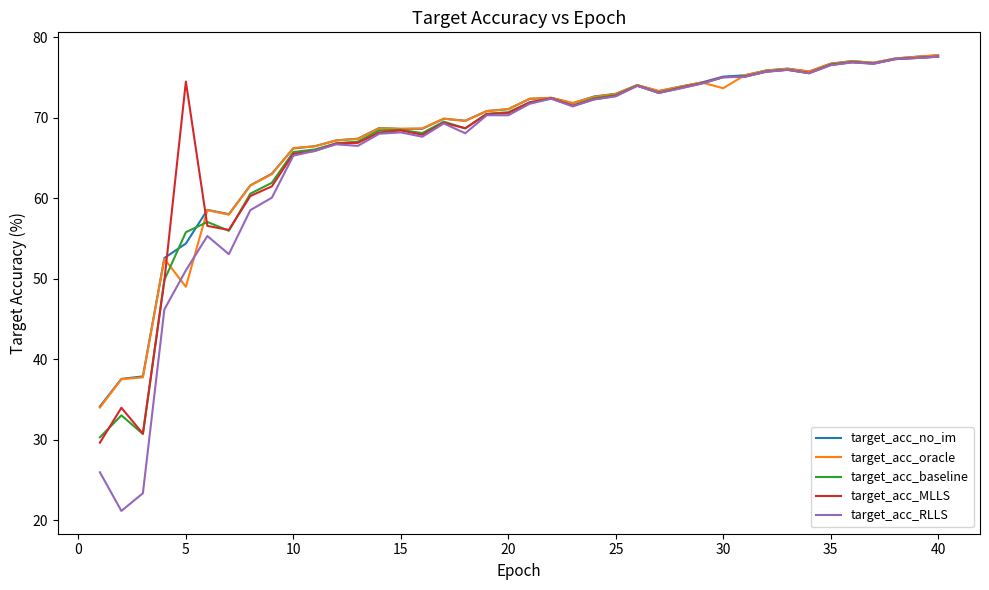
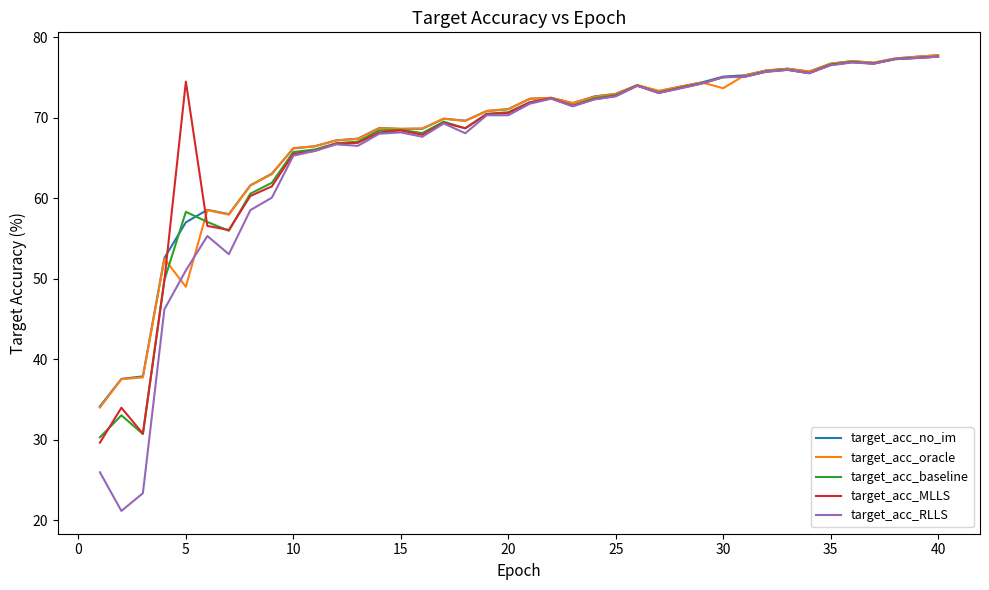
  {
    "target_acc_no_im": {
-     "5": 54
+     "5": 57
    },
    "target_acc_oracle": {
      "5": 49,
      "30": 74
    },
    "target_acc_baseline": {
-     "5": 56
+     "5": 58
    },
    "target_acc_MLLS": {
      "5": 75
    },
    "target_acc_RLLS": {
      "5": 51
    }
  }
